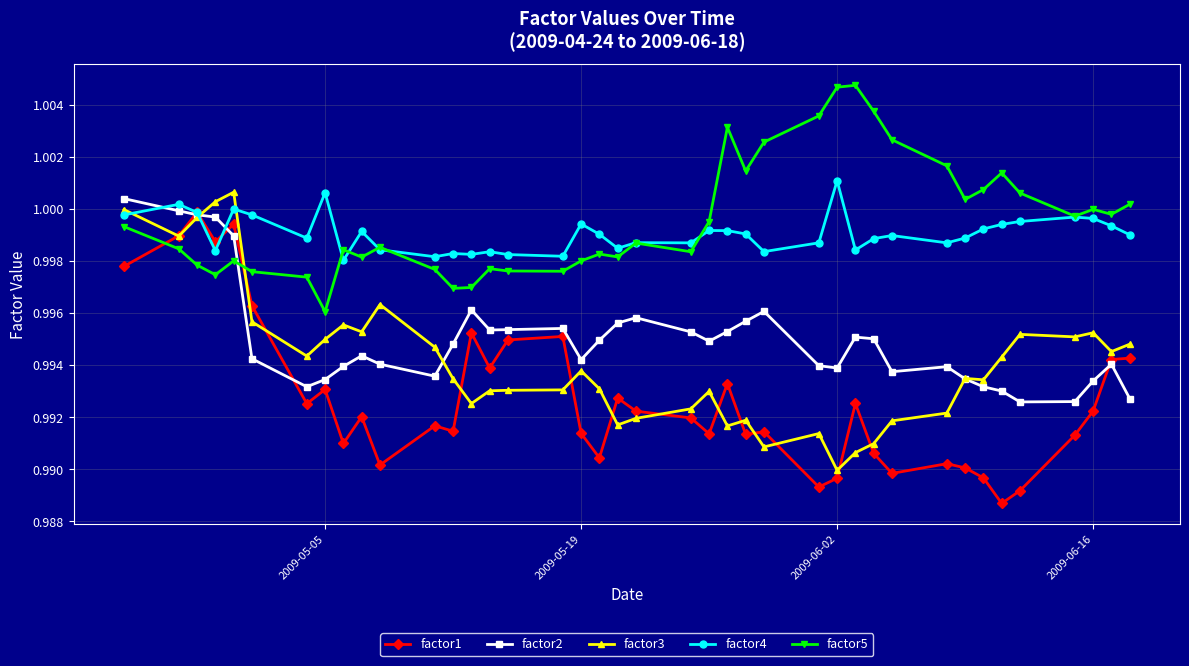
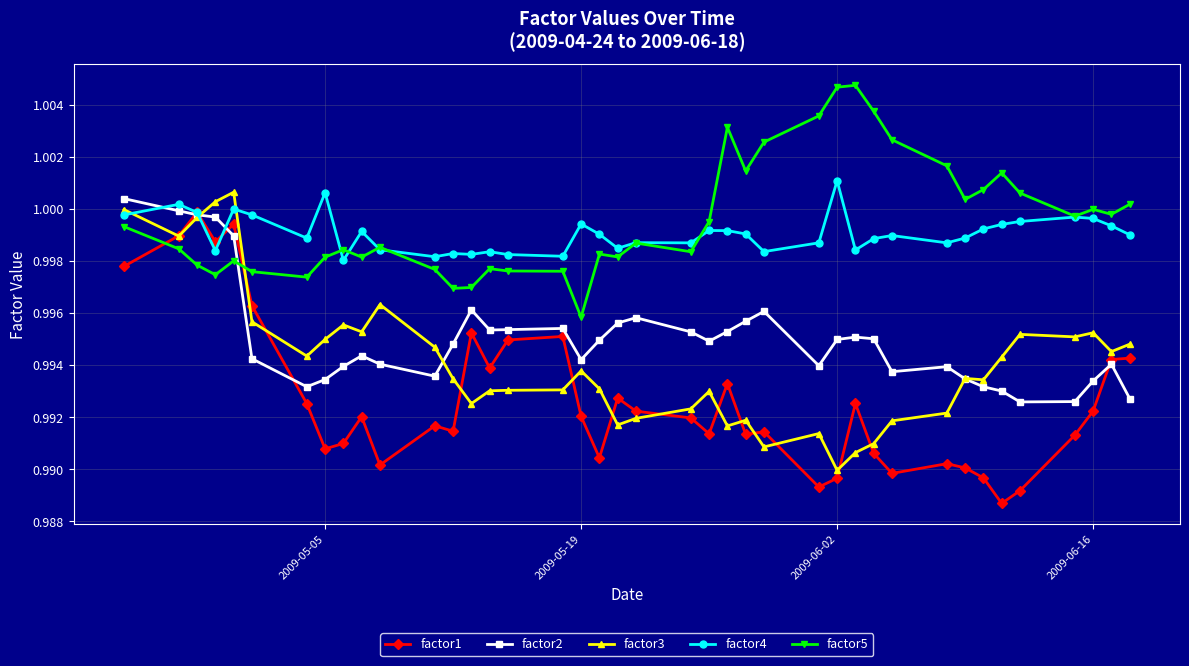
  {
    "factor1": {
-     "2009-05-05": 0.9931,
-     "2009-05-19": 0.9914,
+     "2009-05-05": 0.9908,
+     "2009-05-19": 0.9920,
      "2009-06-02": 0.9897,
      "2009-06-16": 0.9922
    },
    "factor2": {
      "2009-05-05": 0.9934,
      "2009-05-19": 0.9942,
-     "2009-06-02": 0.9939,
+     "2009-06-02": 0.9950,
      "2009-06-16": 0.9934
    },
    "factor3": {
      "2009-05-05": 0.9950,
      "2009-05-19": 0.9938,
      "2009-06-02": 0.9900,
      "2009-06-16": 0.9952
    },
    "factor4": {
      "2009-05-05": 1.0006,
      "2009-05-19": 0.9994,
      "2009-06-02": 1.0011,
      "2009-06-16": 0.9996
    },
    "factor5": {
-     "2009-05-05": 0.9961,
-     "2009-05-19": 0.9980,
+     "2009-05-05": 0.9981,
+     "2009-05-19": 0.9958,
      "2009-06-02": 1.0047,
      "2009-06-16": 1.0000
    }
  }
